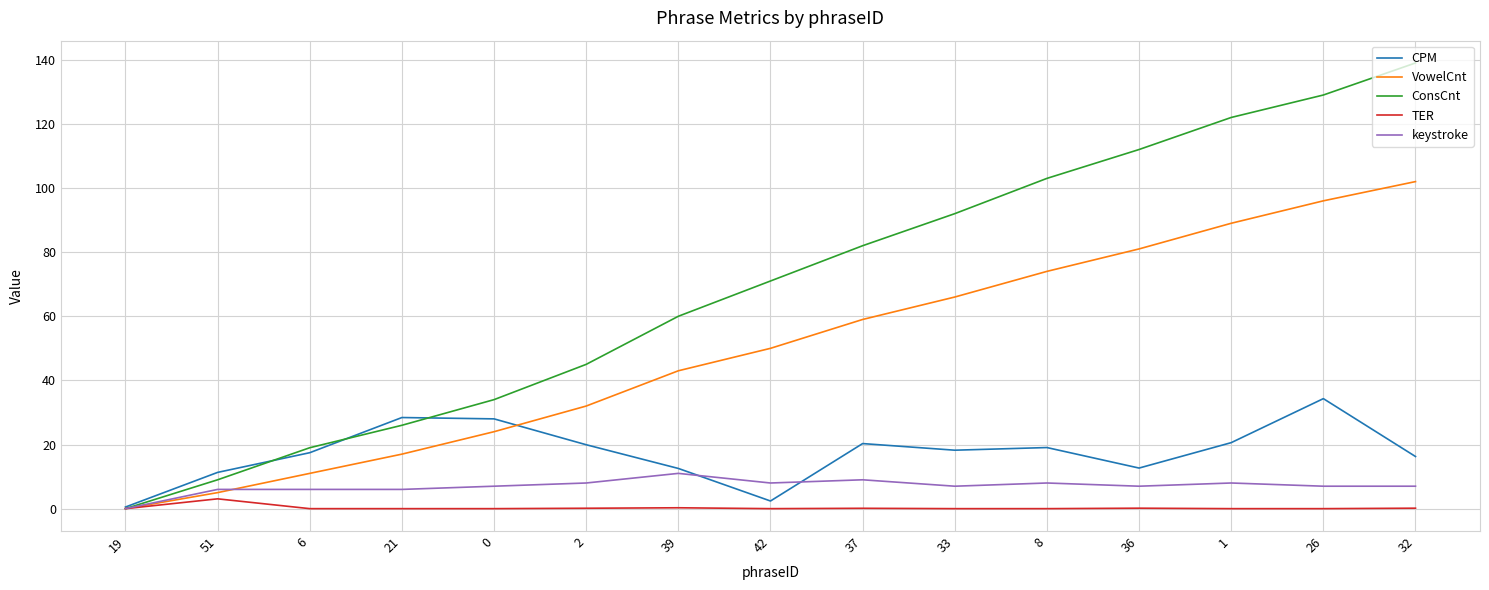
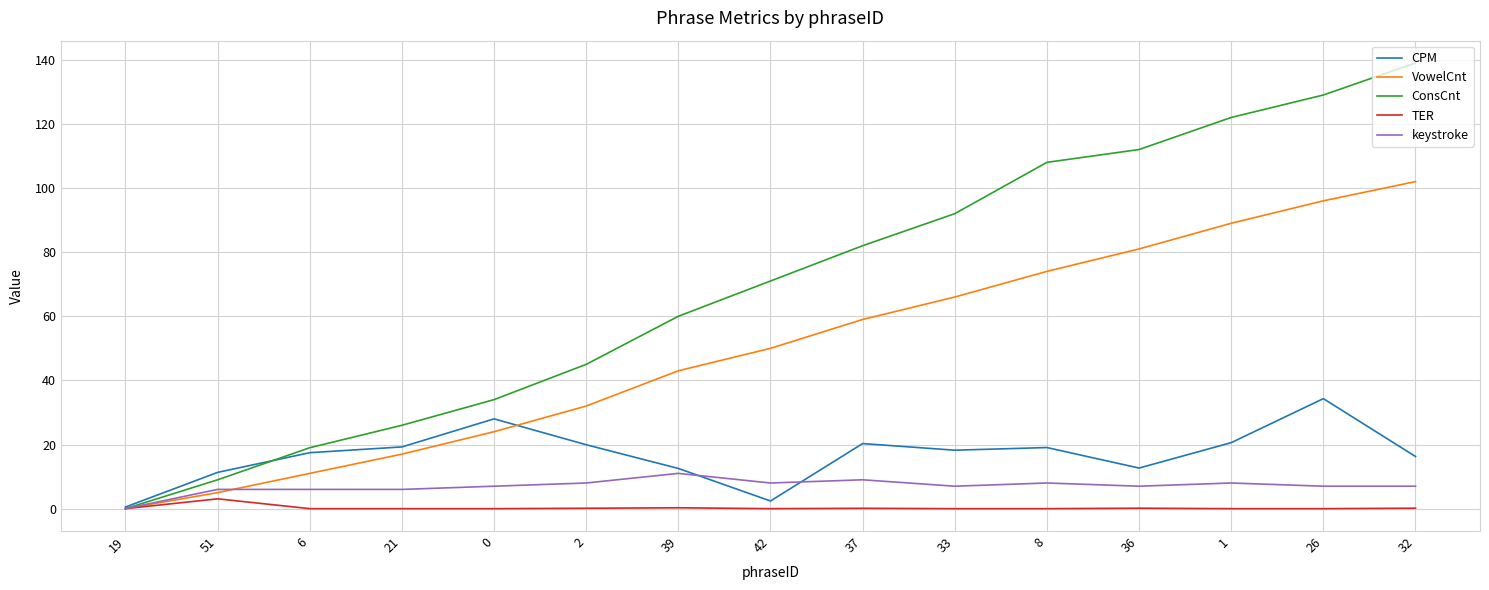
  {
    "CPM": {
      "51": 11,
      "6": 17,
-     "21": 28,
+     "21": 19,
      "0": 28,
      "2": 20,
      "39": 13,
      "42": 2,
      "37": 20,
      "33": 18,
      "8": 19,
      "36": 13,
      "1": 21,
      "26": 34,
      "32": 16
    },
    "VowelCnt": {
      "51": 5,
      "6": 11,
      "21": 17,
      "0": 24,
      "2": 32,
      "39": 43,
      "42": 50,
      "37": 59,
      "33": 66,
      "8": 74,
      "36": 81,
      "1": 89,
      "26": 96,
      "32": 102
    },
    "ConsCnt": {
      "51": 9,
      "6": 19,
      "21": 26,
      "0": 34,
      "2": 45,
      "39": 60,
      "42": 71,
      "37": 82,
      "33": 92,
-     "8": 103,
+     "8": 108,
      "36": 112,
      "1": 122,
      "26": 129
    },
    "TER": {
      "51": 3,
      "6": 0,
      "21": 0,
      "0": 0,
      "2": 0,
      "39": 0,
      "42": 0,
      "37": 0,
      "33": 0,
      "8": 0,
      "36": 0,
      "1": 0,
      "26": 0,
      "32": 0
    },
    "keystroke": {
      "51": 6,
      "6": 6,
      "21": 6,
      "0": 7,
      "2": 8,
      "39": 11,
      "42": 8,
      "37": 9,
      "33": 7,
      "8": 8,
      "36": 7,
      "1": 8,
      "26": 7,
      "32": 7
    }
  }
